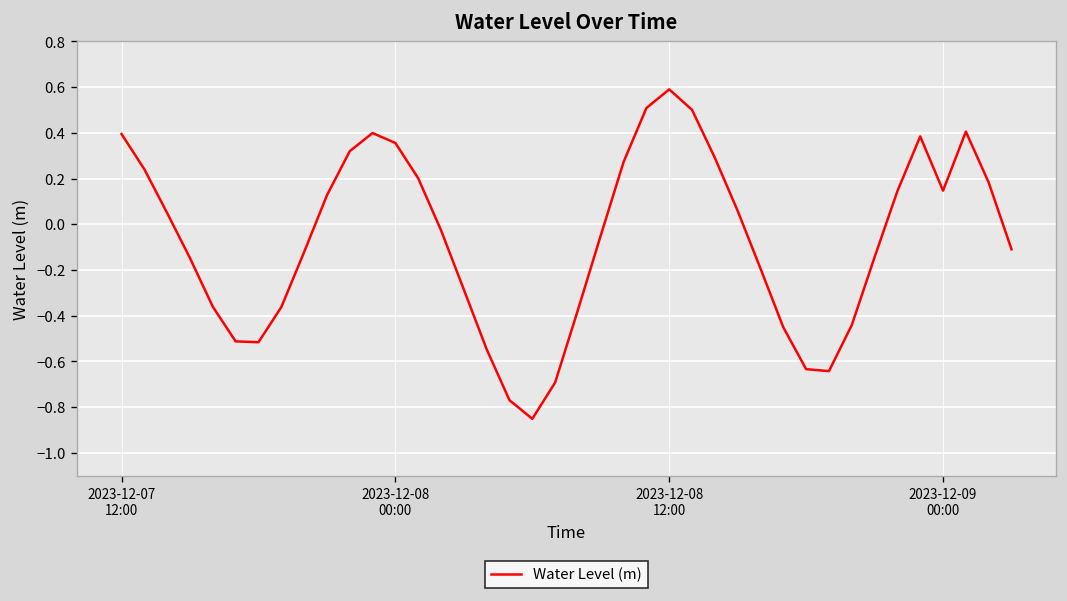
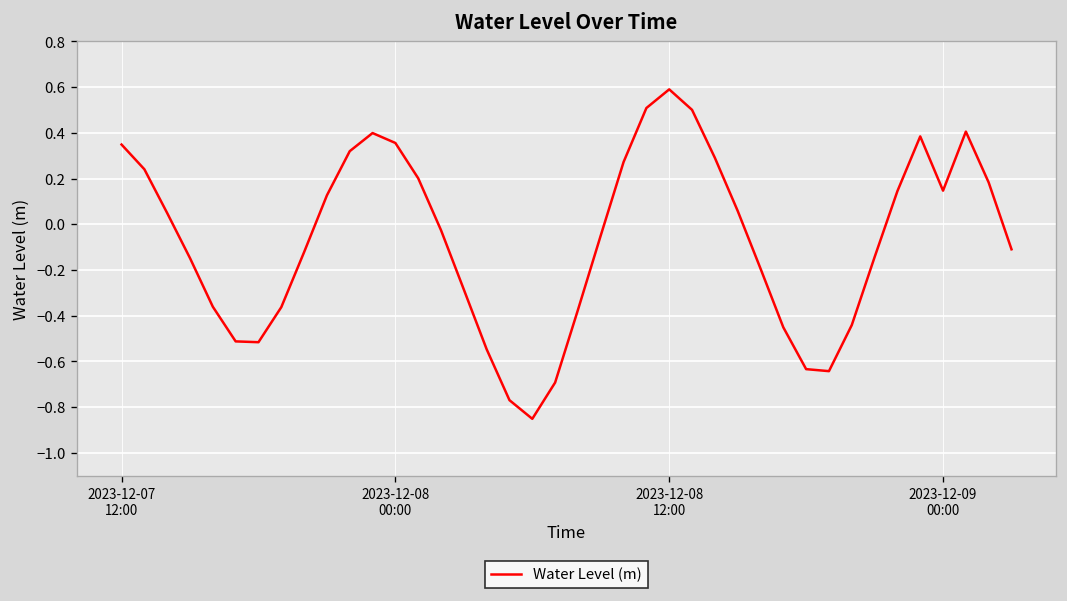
  {
-   "2023-12-07 12:00": 0.39,
+   "2023-12-07 12:00": 0.35,
    "2023-12-08 00:00": 0.36,
    "2023-12-08 12:00": 0.59,
    "2023-12-09 00:00": 0.15
  }
